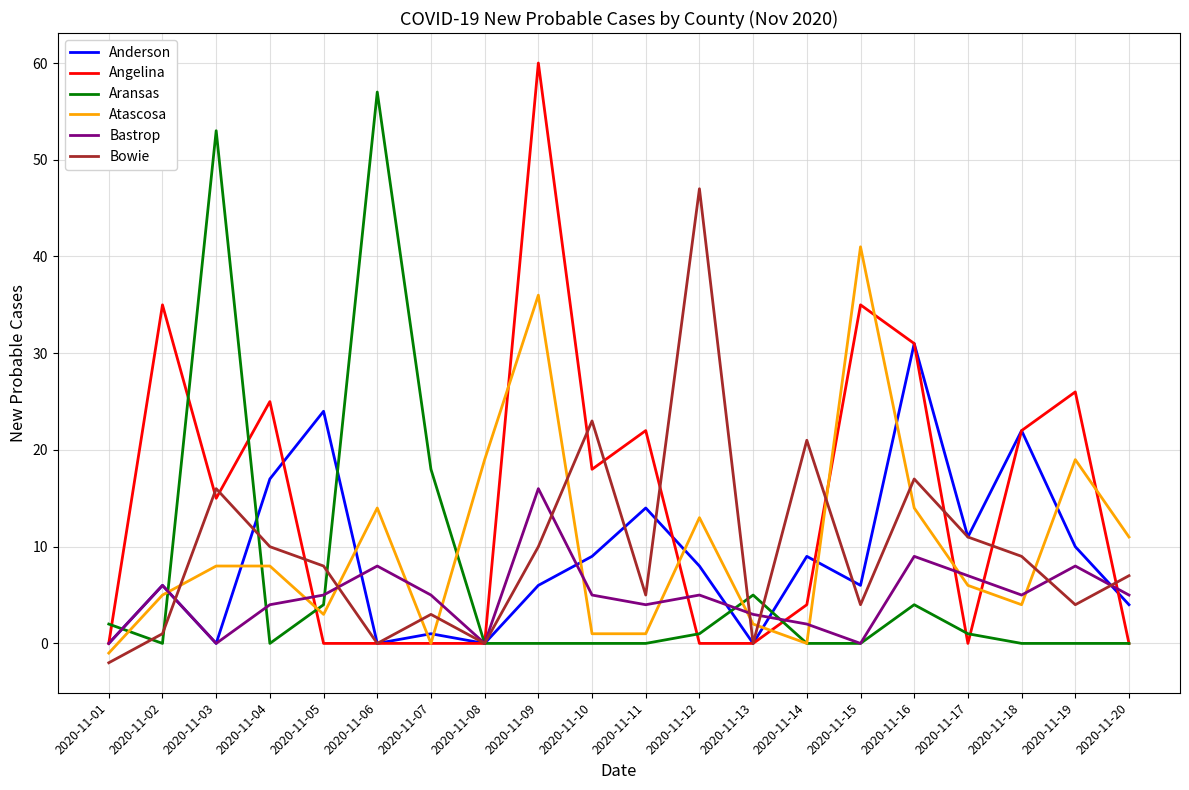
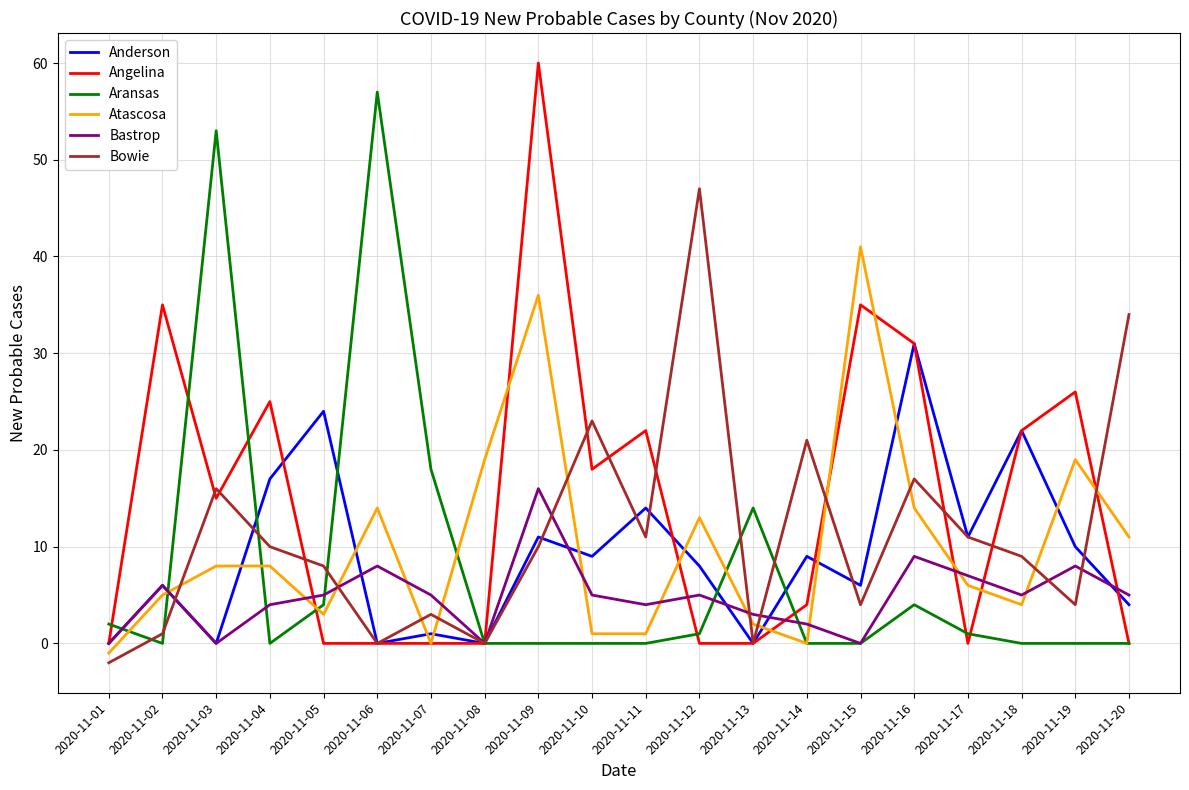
  {
    "Anderson": {
      "2020-11-04": 17,
      "2020-11-05": 24,
      "2020-11-07": 1,
-     "2020-11-09": 6,
+     "2020-11-09": 11,
      "2020-11-10": 9,
      "2020-11-11": 14,
      "2020-11-12": 8,
      "2020-11-14": 9,
      "2020-11-15": 6,
      "2020-11-19": 10,
      "2020-11-20": 4
    },
    "Angelina": {
      "2020-11-02": 35,
      "2020-11-03": 15,
      "2020-11-04": 25,
      "2020-11-05": 0,
      "2020-11-09": 60,
      "2020-11-10": 18,
      "2020-11-11": 22,
      "2020-11-12": 0,
      "2020-11-14": 4,
      "2020-11-15": 35,
      "2020-11-17": 0,
      "2020-11-19": 26
    },
    "Aransas": {
      "2020-11-01": 2,
      "2020-11-02": 0,
      "2020-11-03": 53,
      "2020-11-04": 0,
      "2020-11-05": 4,
      "2020-11-06": 57,
      "2020-11-07": 18,
      "2020-11-09": 0,
      "2020-11-10": 0,
      "2020-11-11": 0,
      "2020-11-12": 1,
-     "2020-11-13": 5,
+     "2020-11-13": 14,
      "2020-11-16": 4,
      "2020-11-17": 1,
      "2020-11-18": 0,
      "2020-11-19": 0
    },
    "Atascosa": {
      "2020-11-01": -1,
      "2020-11-02": 5,
      "2020-11-03": 8,
      "2020-11-04": 8,
      "2020-11-05": 3,
      "2020-11-06": 14,
      "2020-11-08": 19,
      "2020-11-09": 36,
      "2020-11-10": 1,
      "2020-11-11": 1,
      "2020-11-12": 13,
      "2020-11-13": 2,
      "2020-11-15": 41,
      "2020-11-16": 14,
      "2020-11-17": 6,
      "2020-11-18": 4,
      "2020-11-19": 19,
      "2020-11-20": 11
    },
    "Bastrop": {
      "2020-11-04": 4,
      "2020-11-05": 5,
      "2020-11-06": 8,
      "2020-11-07": 5,
      "2020-11-09": 16,
      "2020-11-10": 5,
      "2020-11-11": 4,
      "2020-11-12": 5,
      "2020-11-13": 3,
      "2020-11-14": 2,
      "2020-11-16": 9,
      "2020-11-17": 7,
      "2020-11-18": 5,
      "2020-11-19": 8,
      "2020-11-20": 5
    },
    "Bowie": {
      "2020-11-01": -2,
      "2020-11-02": 1,
      "2020-11-03": 16,
      "2020-11-04": 10,
      "2020-11-05": 8,
      "2020-11-07": 3,
      "2020-11-09": 10,
      "2020-11-10": 23,
-     "2020-11-11": 5,
+     "2020-11-11": 11,
      "2020-11-12": 47,
      "2020-11-14": 21,
      "2020-11-15": 4,
      "2020-11-16": 17,
      "2020-11-18": 9,
      "2020-11-19": 4,
-     "2020-11-20": 7
+     "2020-11-20": 34
    }
  }
